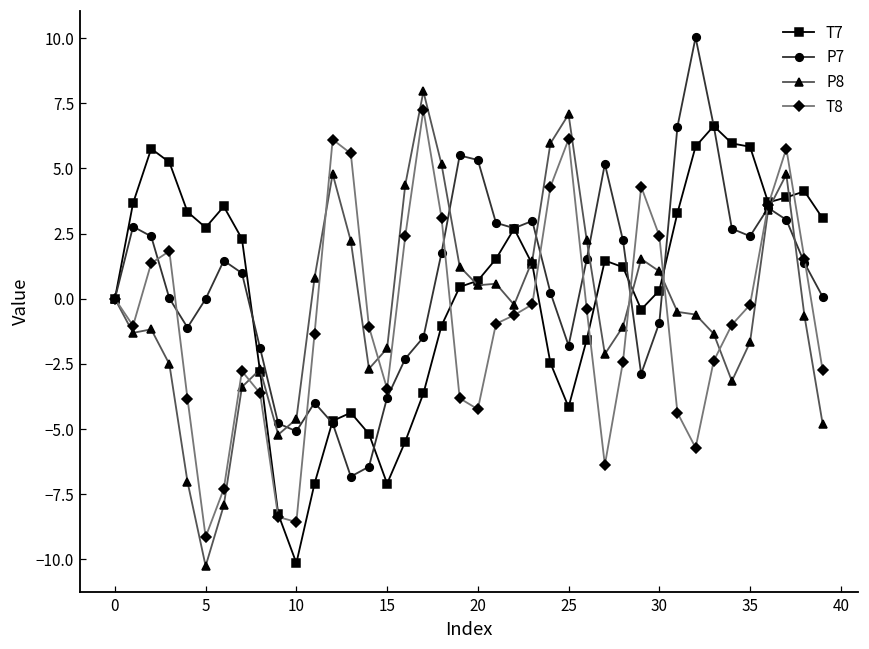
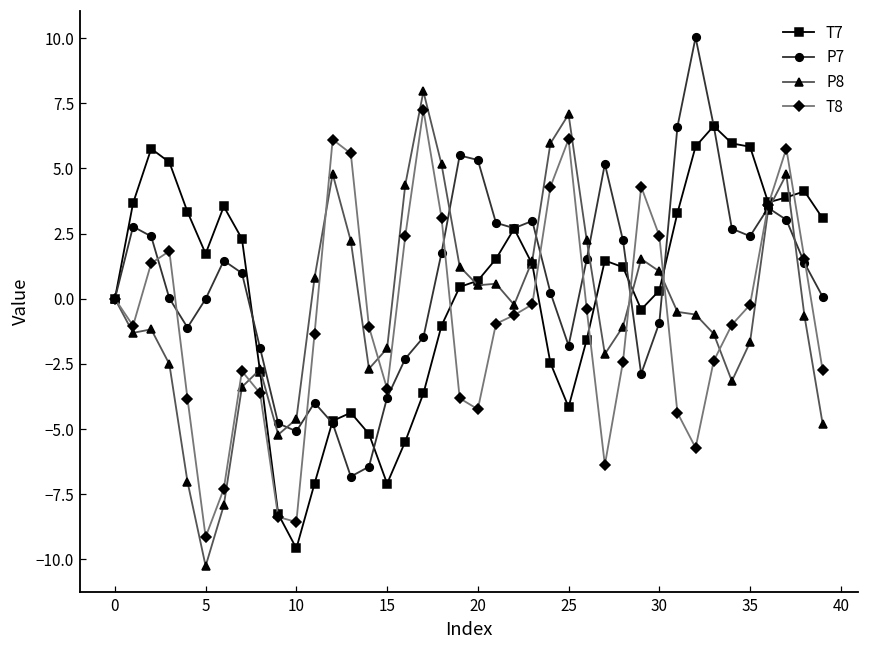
  {
    "T7": {
-     "5": 2.7,
-     "10": -10.1,
+     "5": 1.7,
+     "10": -9.6,
      "15": -7.1,
      "20": 0.7,
      "25": -4.2,
      "30": 0.3,
      "35": 5.8
    }
  }
